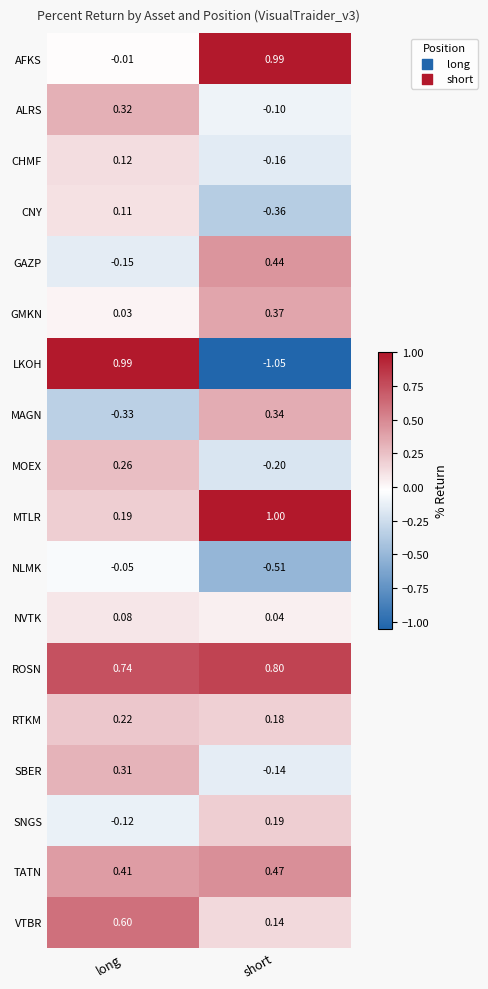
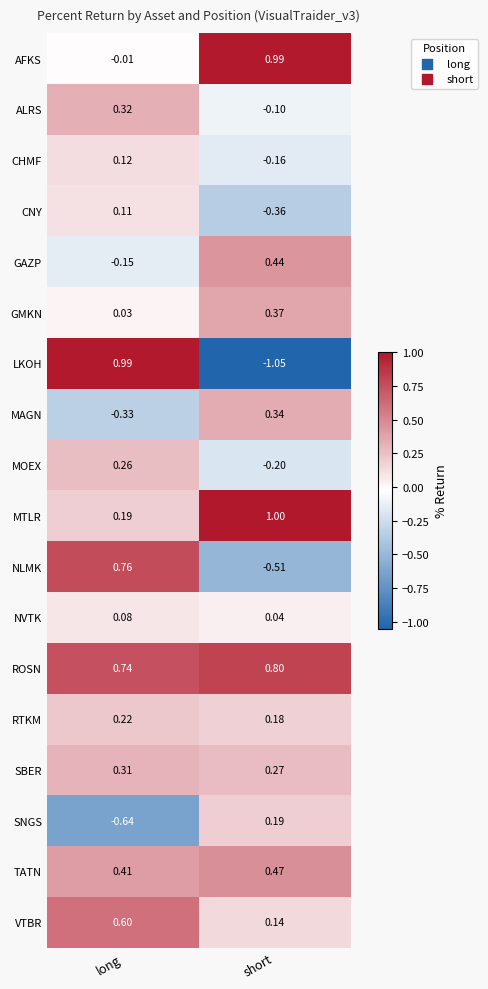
  {
    "AFKS": {
      "long": -0.01,
      "short": 0.99
    },
    "ALRS": {
      "long": 0.32,
      "short": -0.10
    },
    "CHMF": {
      "long": 0.12,
      "short": -0.16
    },
    "CNY": {
      "long": 0.11,
      "short": -0.36
    },
    "GAZP": {
      "long": -0.15,
      "short": 0.44
    },
    "GMKN": {
      "long": 0.03,
      "short": 0.37
    },
    "LKOH": {
      "long": 0.99,
      "short": -1.05
    },
    "MAGN": {
      "long": -0.33,
      "short": 0.34
    },
    "MOEX": {
      "long": 0.26,
      "short": -0.20
    },
    "MTLR": {
      "long": 0.19,
      "short": 1.00
    },
    "NLMK": {
-     "long": -0.05,
+     "long": 0.76,
      "short": -0.51
    },
    "NVTK": {
      "long": 0.08,
      "short": 0.04
    },
    "ROSN": {
      "long": 0.74,
      "short": 0.80
    },
    "RTKM": {
      "long": 0.22,
      "short": 0.18
    },
    "SBER": {
      "long": 0.31,
-     "short": -0.14
+     "short": 0.27
    },
    "SNGS": {
-     "long": -0.12,
+     "long": -0.64,
      "short": 0.19
    },
    "TATN": {
      "long": 0.41,
      "short": 0.47
    },
    "VTBR": {
      "long": 0.60,
      "short": 0.14
    }
  }
